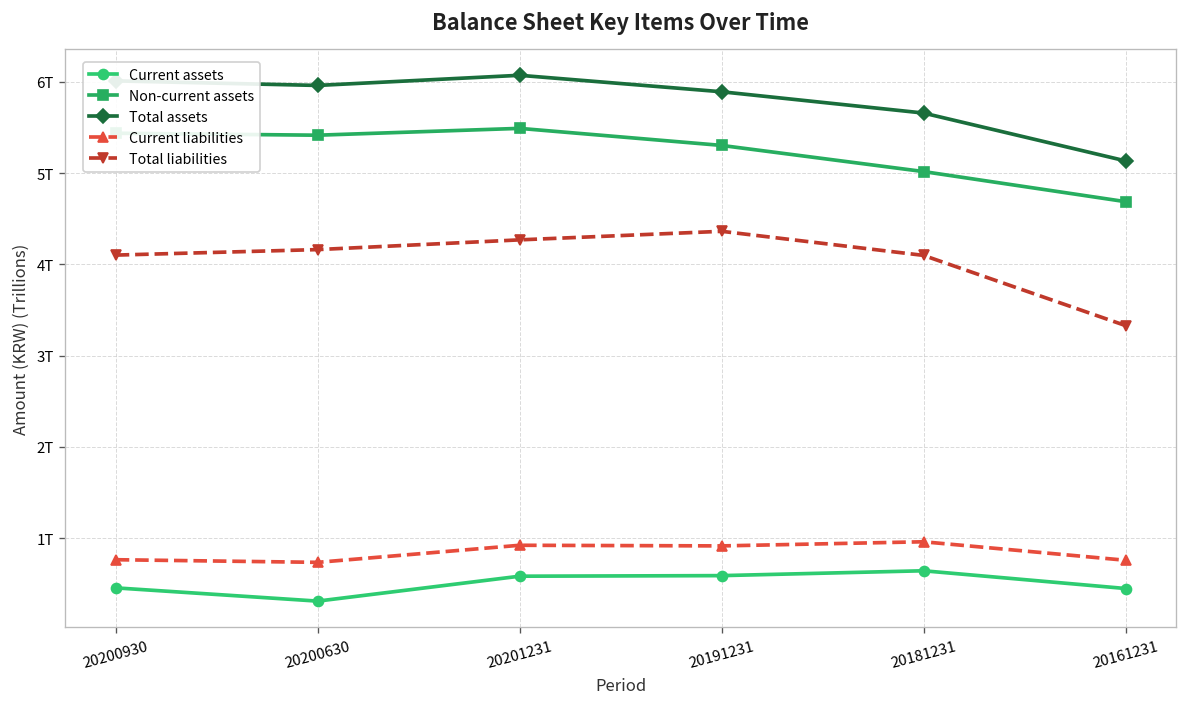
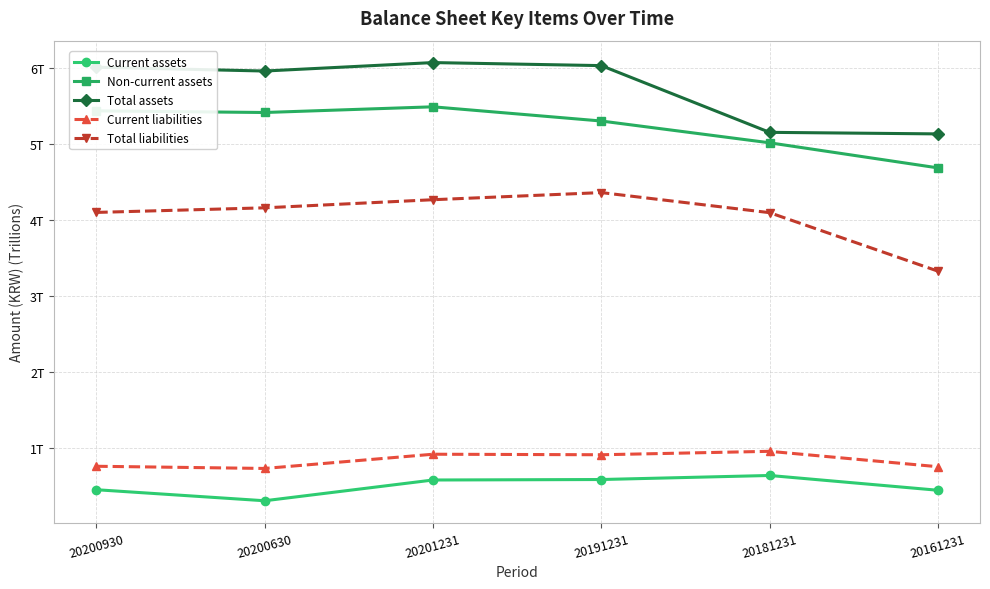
  {
    "Total assets": {
      "20200630": "6.0T",
      "20201231": "6.1T",
-     "20191231": "5.9T",
-     "20181231": "5.7T",
+     "20191231": "6.0T",
+     "20181231": "5.2T",
      "20161231": "5.1T"
    }
  }
